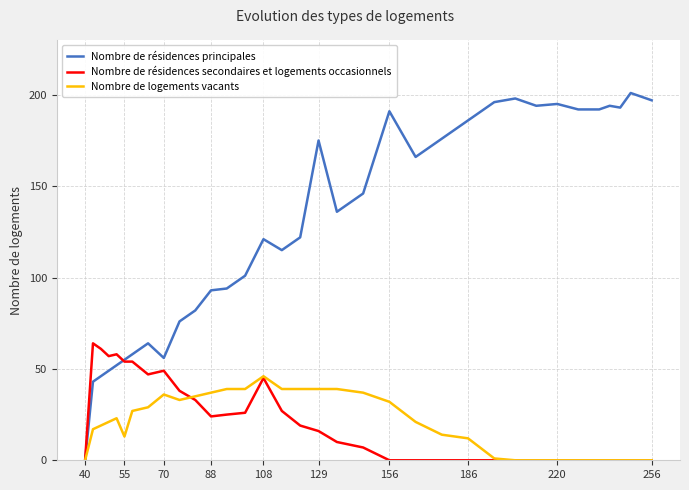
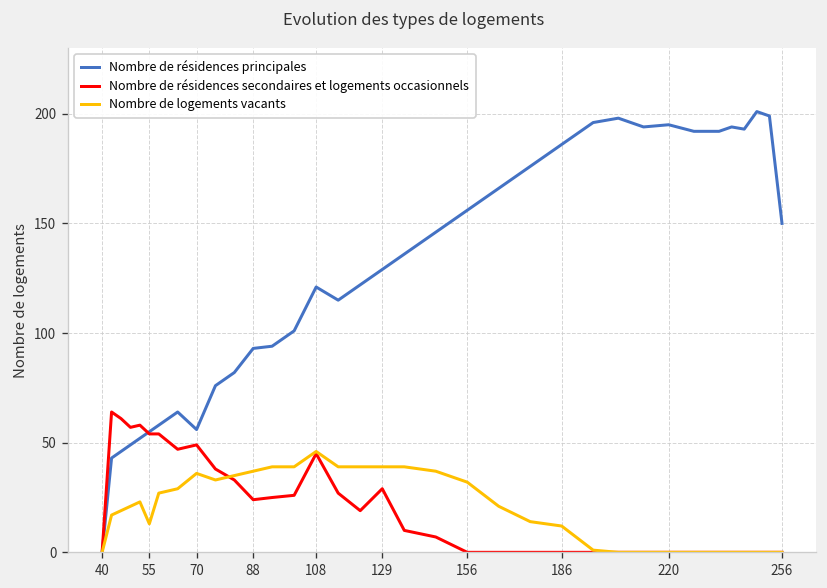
  {
    "Nombre de résidences principales": {
      "70": 56,
      "88": 93,
      "108": 121,
-     "129": 175,
-     "156": 191,
+     "129": 129,
+     "156": 156,
      "186": 186,
      "220": 195,
-     "256": 197
+     "256": 150
    },
    "Nombre de résidences secondaires et logements occasionnels": {
      "70": 49,
      "88": 24,
-     "129": 16,
+     "129": 29,
      "156": 0,
      "186": 0
    },
    "Nombre de logements vacants": {
      "55": 13,
      "70": 36,
      "88": 37,
      "129": 39,
      "156": 32,
      "186": 12
    }
  }
